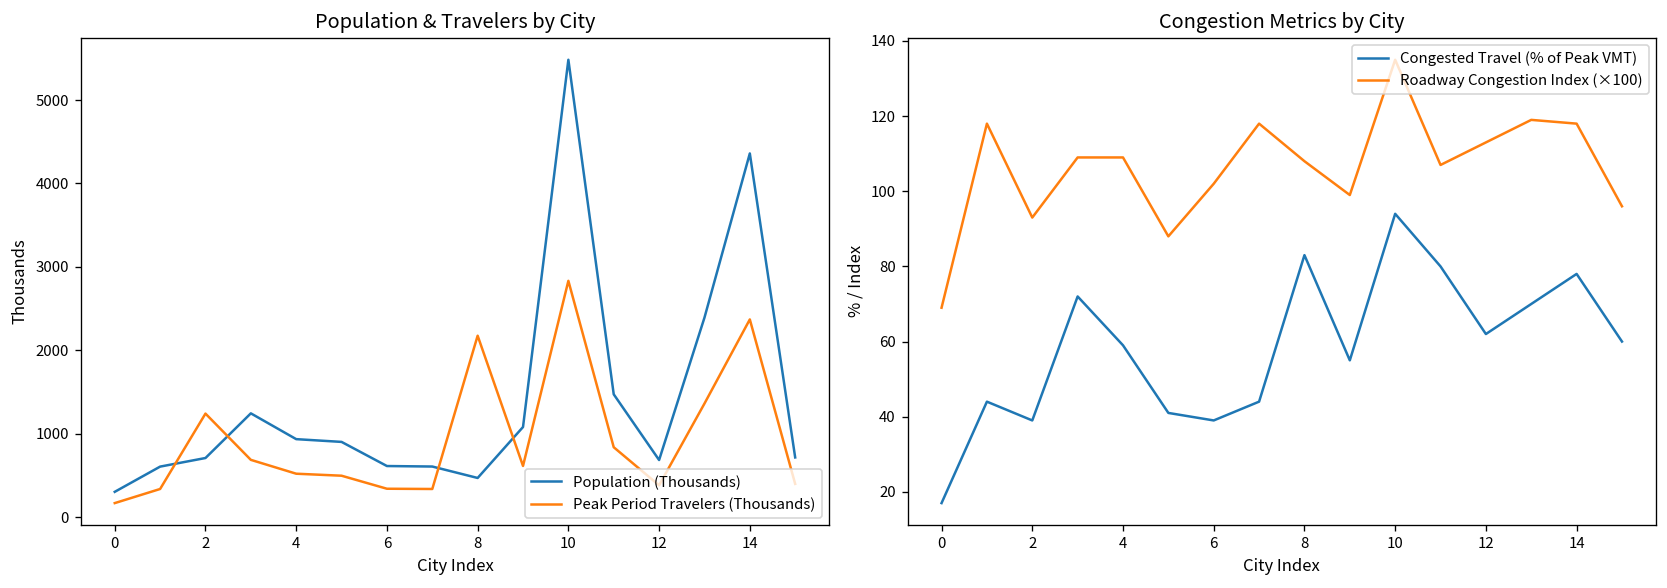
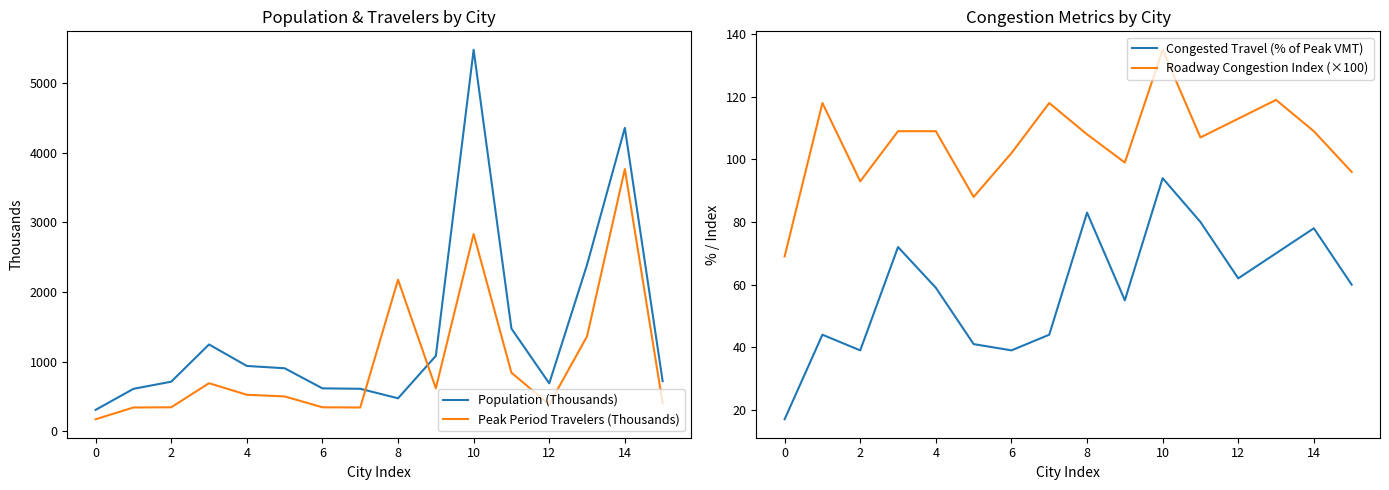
  {
    "Population & Travelers by City": {
      "Population (Thousands)": {
        "0": 300,
        "2": 700,
        "4": 900,
        "6": 600,
        "8": 500,
        "10": 5500,
        "12": 700,
        "14": 4400
      },
      "Peak Period Travelers (Thousands)": {
        "0": 200,
-       "2": 1200,
+       "2": 300,
        "4": 500,
        "6": 300,
        "8": 2200,
        "10": 2800,
-       "14": 2400
+       "14": 3800
      }
    },
    "Congestion Metrics by City": {
      "Congested Travel (% of Peak VMT)": {
        "0": 17,
        "2": 39,
        "4": 59,
        "6": 39,
        "8": 83,
        "10": 94,
        "12": 62,
        "14": 78
      },
      "Roadway Congestion Index (×100)": {
        "0": 69,
        "2": 93,
        "4": 109,
        "6": 102,
        "8": 108,
        "12": 113,
-       "14": 118
+       "14": 109
      }
    }
  }
